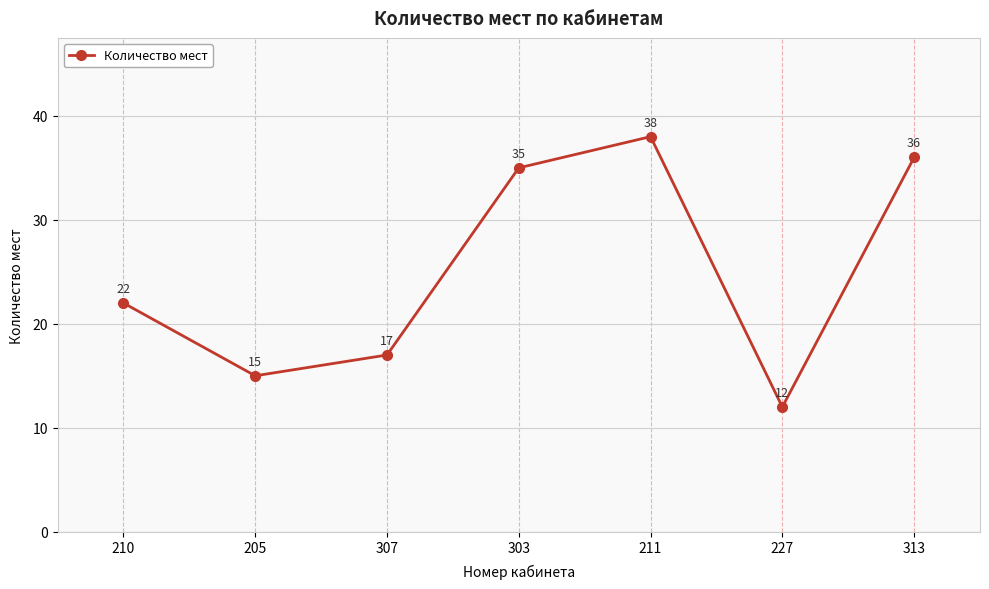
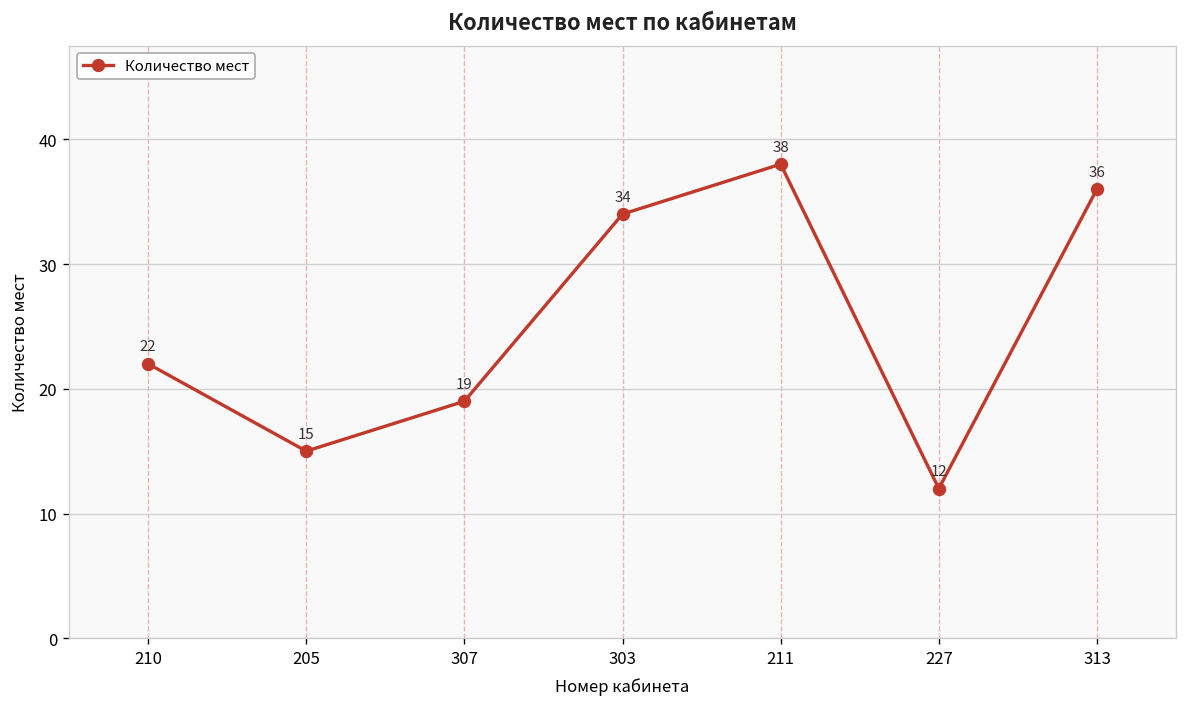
  {
    "210": 22,
    "205": 15,
-   "307": 17,
-   "303": 35,
+   "307": 19,
+   "303": 34,
    "211": 38,
    "227": 12,
    "313": 36
  }
